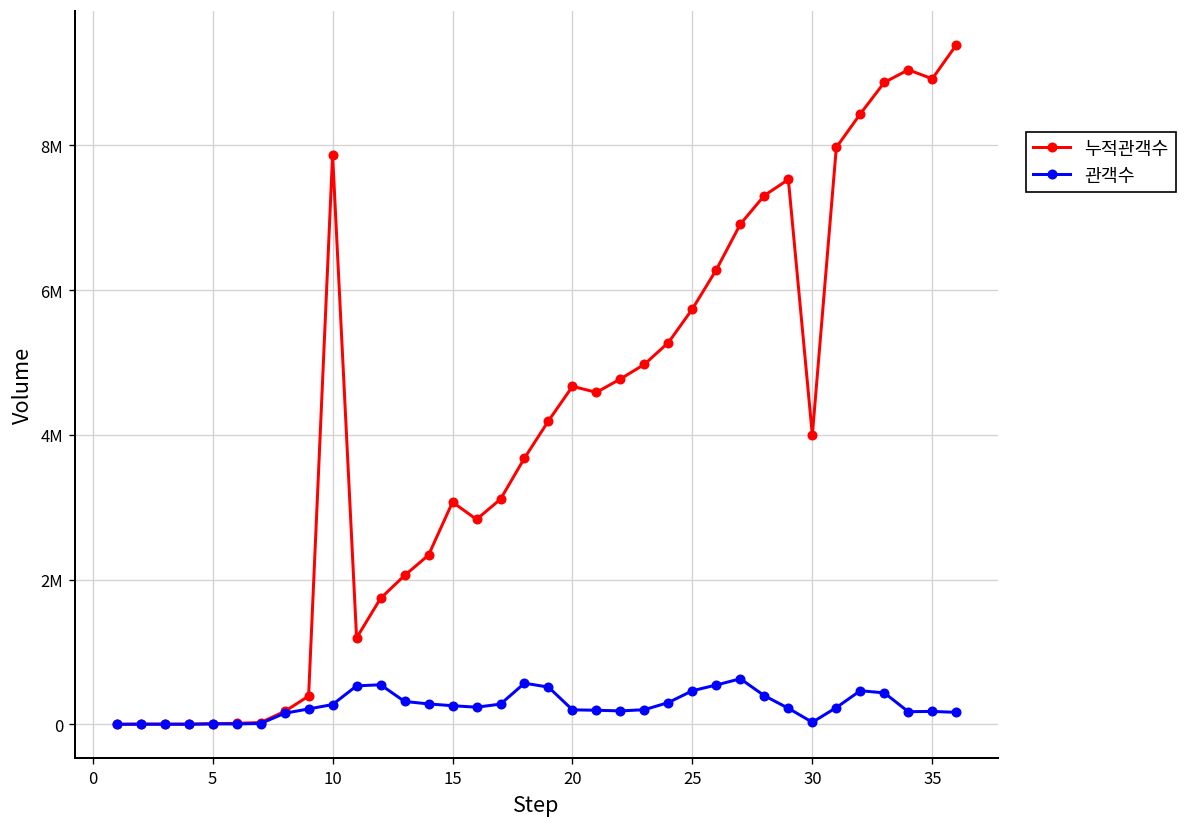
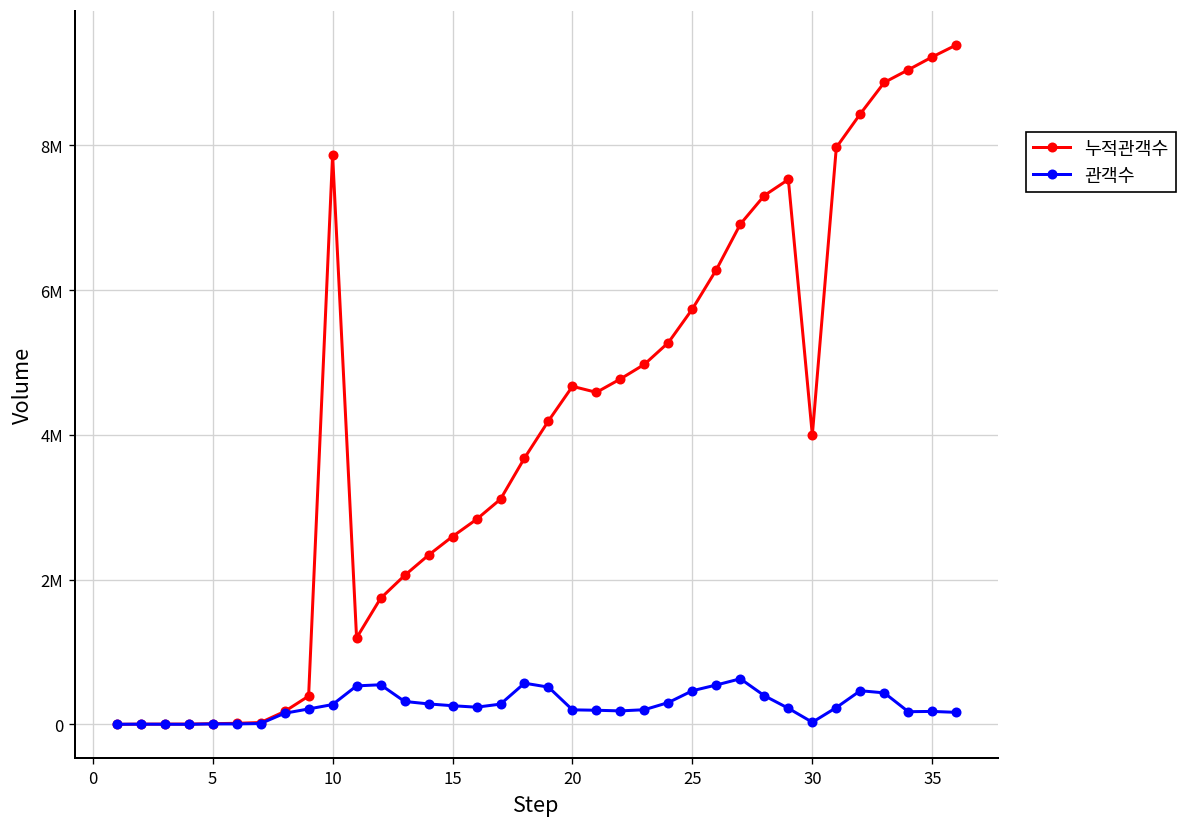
  {
    "누적관객수": {
      "10": 7900000,
-     "15": 3100000,
+     "15": 2600000,
      "20": 4700000,
      "25": 5700000,
      "30": 4000000,
-     "35": 8900000
+     "35": 9200000
    },
    "관객수": {
      "10": 300000,
      "15": 300000,
      "20": 200000,
      "25": 500000,
      "30": 0,
      "35": 200000
    }
  }
